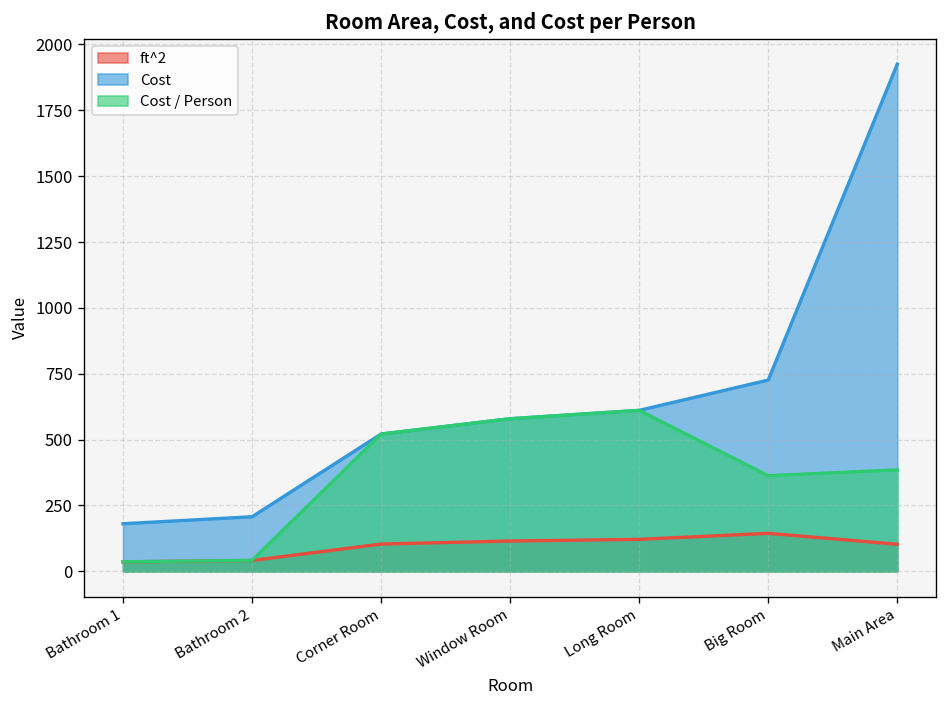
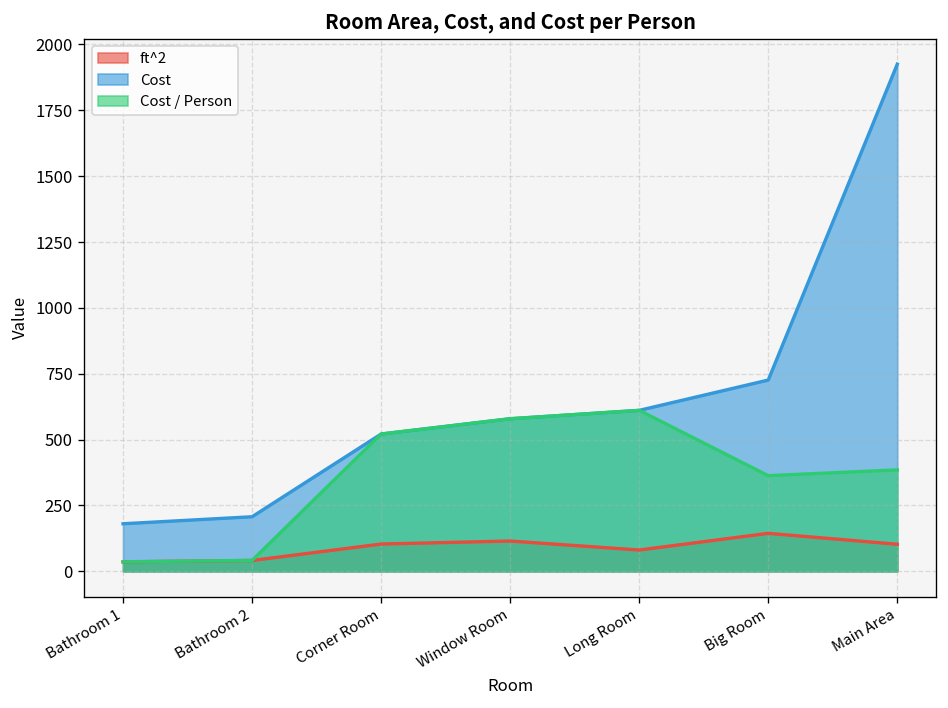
  {
    "ft^2": {
      "Corner Room": 100,
      "Window Room": 110,
-     "Long Room": 120,
+     "Long Room": 80,
      "Big Room": 140,
      "Main Area": 100
    },
    "Cost": {
      "Bathroom 1": 180,
      "Bathroom 2": 210,
      "Big Room": 730,
      "Main Area": 1930
    },
    "Cost / Person": {
      "Big Room": 360,
      "Main Area": 390
    }
  }
